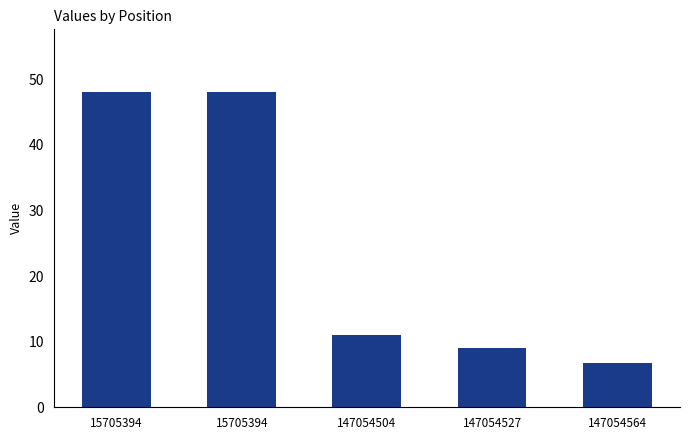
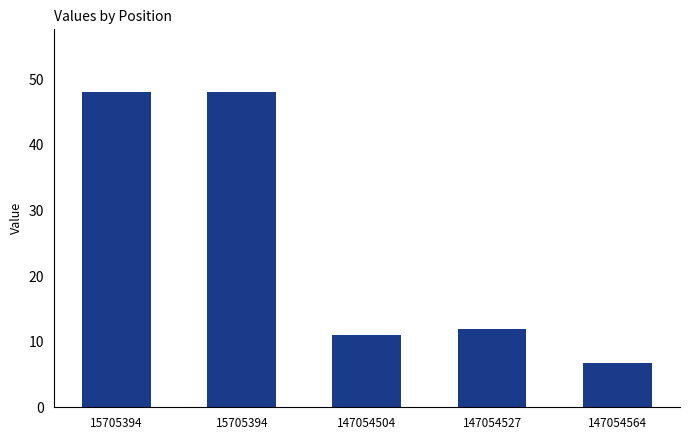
  {
    "147054504": 11,
-   "147054527": 9,
+   "147054527": 12,
    "147054564": 7
  }
